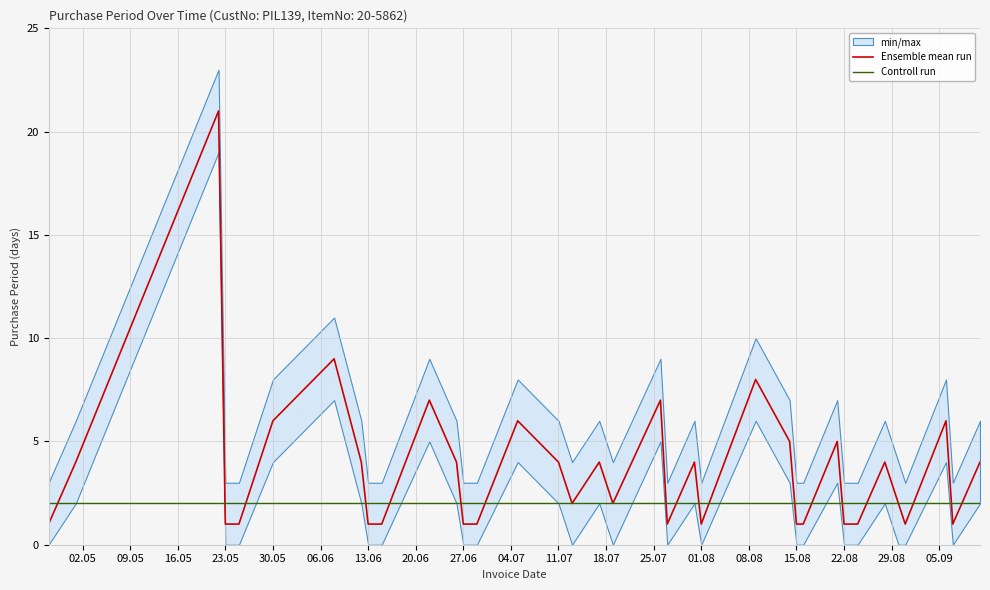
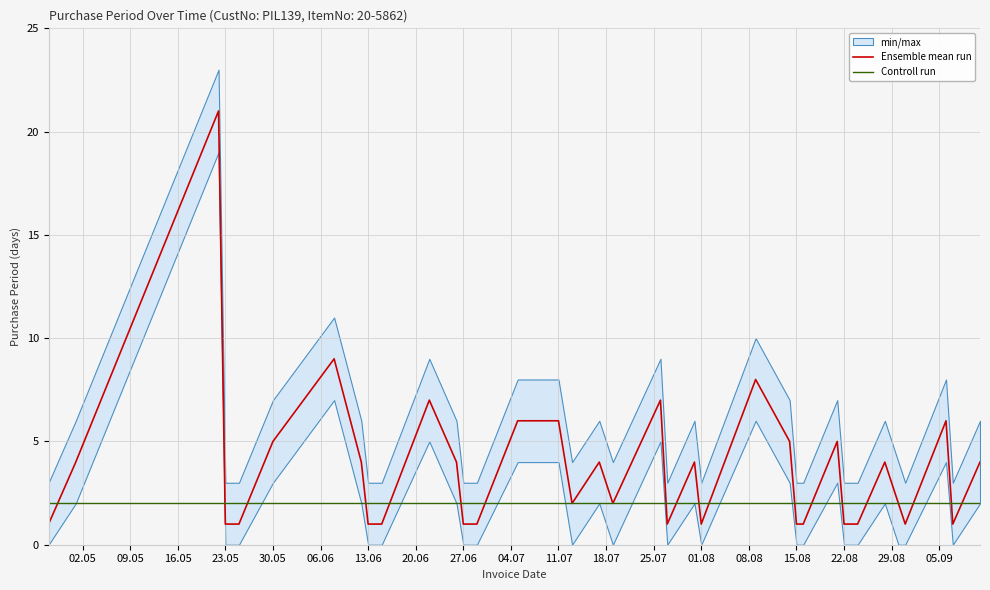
  {
    "Ensemble mean run": {
      "23.05": 1,
-     "30.05": 6,
+     "30.05": 5,
      "13.06": 1,
      "27.06": 1,
-     "11.07": 4,
+     "11.07": 6,
      "01.08": 1,
      "15.08": 1,
      "22.08": 1
    },
    "min/max": {
      "23.05": 3,
      "13.06": 3,
      "27.06": 3,
      "01.08": 3,
      "15.08": 3,
      "22.08": 3
    },
    "Controll run": {
      "23.05": 2,
      "30.05": 2,
      "13.06": 2,
      "27.06": 2,
      "11.07": 2,
      "01.08": 2,
      "15.08": 2,
      "22.08": 2
    }
  }
